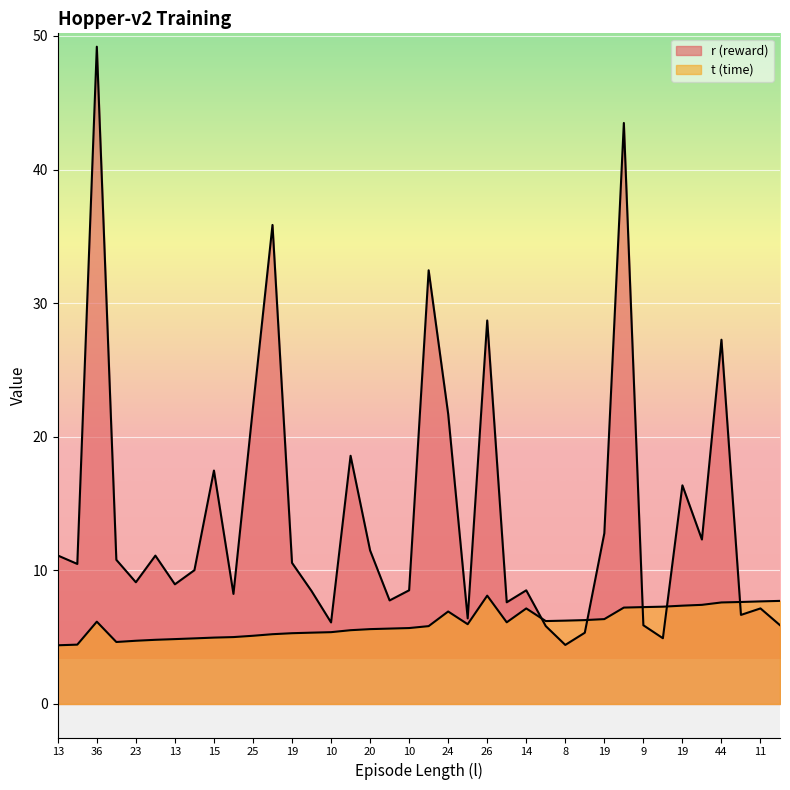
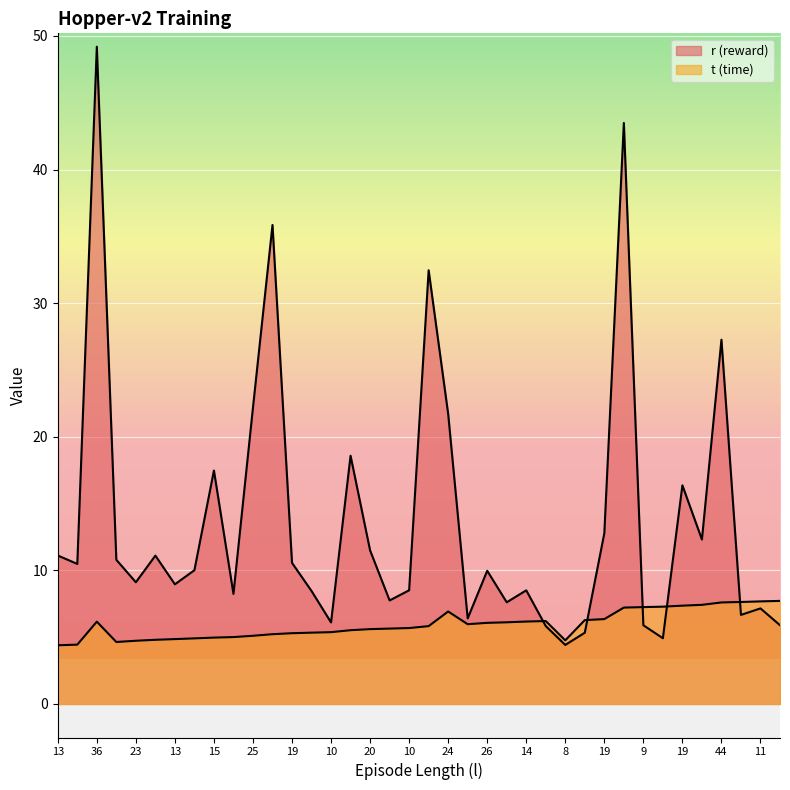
  {
    "r (reward)": {
      "36": 49.2,
      "20": 11.5,
      "24": 21.7,
-     "26": 28.7,
+     "26": 10.0,
      "14": 8.5,
      "8": 4.4,
      "44": 27.3
    },
    "t (time)": {
      "36": 6.2,
      "20": 5.6,
      "24": 6.9,
-     "26": 8.1,
-     "14": 7.2,
-     "8": 6.2,
+     "26": 6.1,
+     "14": 6.2,
+     "8": 4.8,
      "44": 7.6
    }
  }
